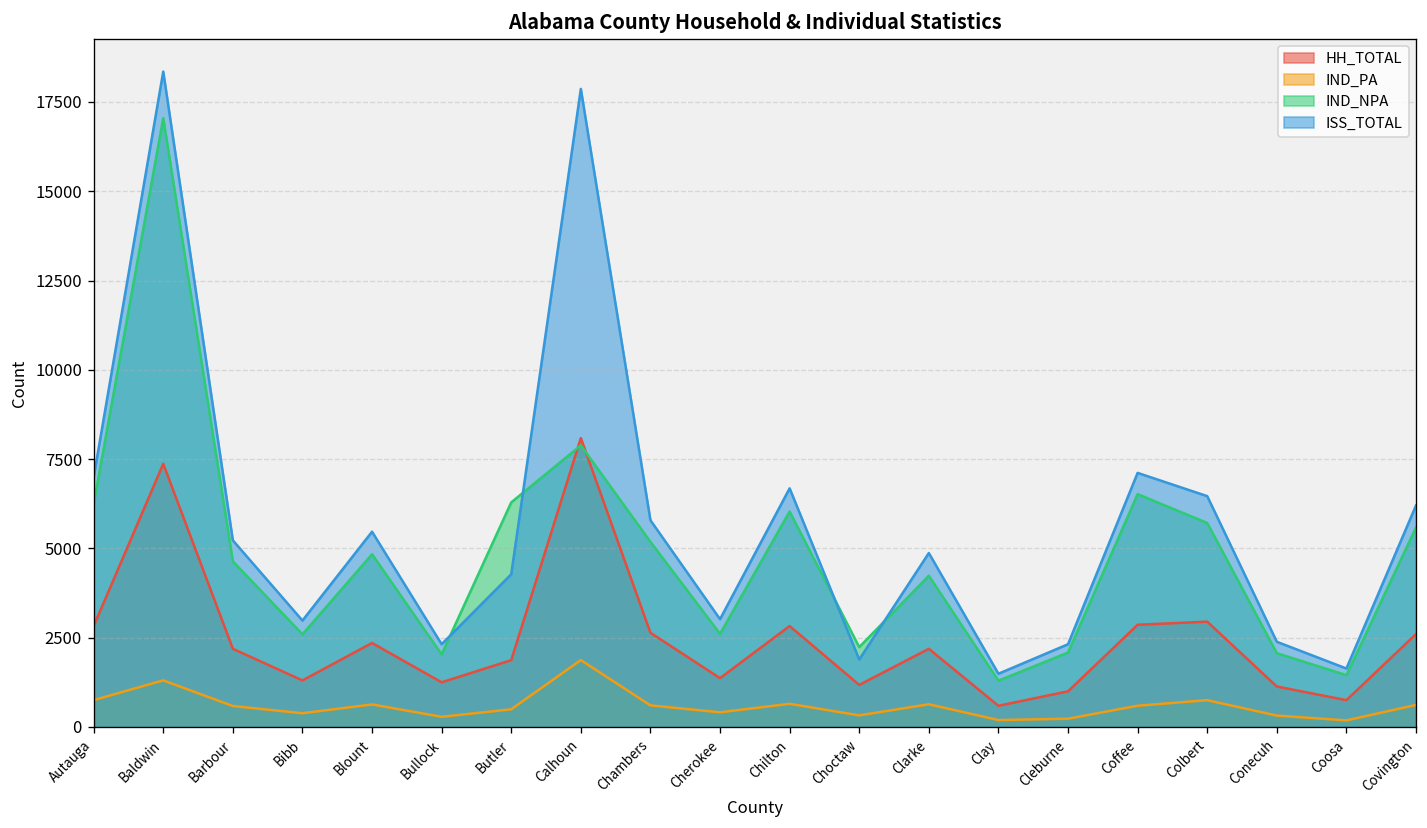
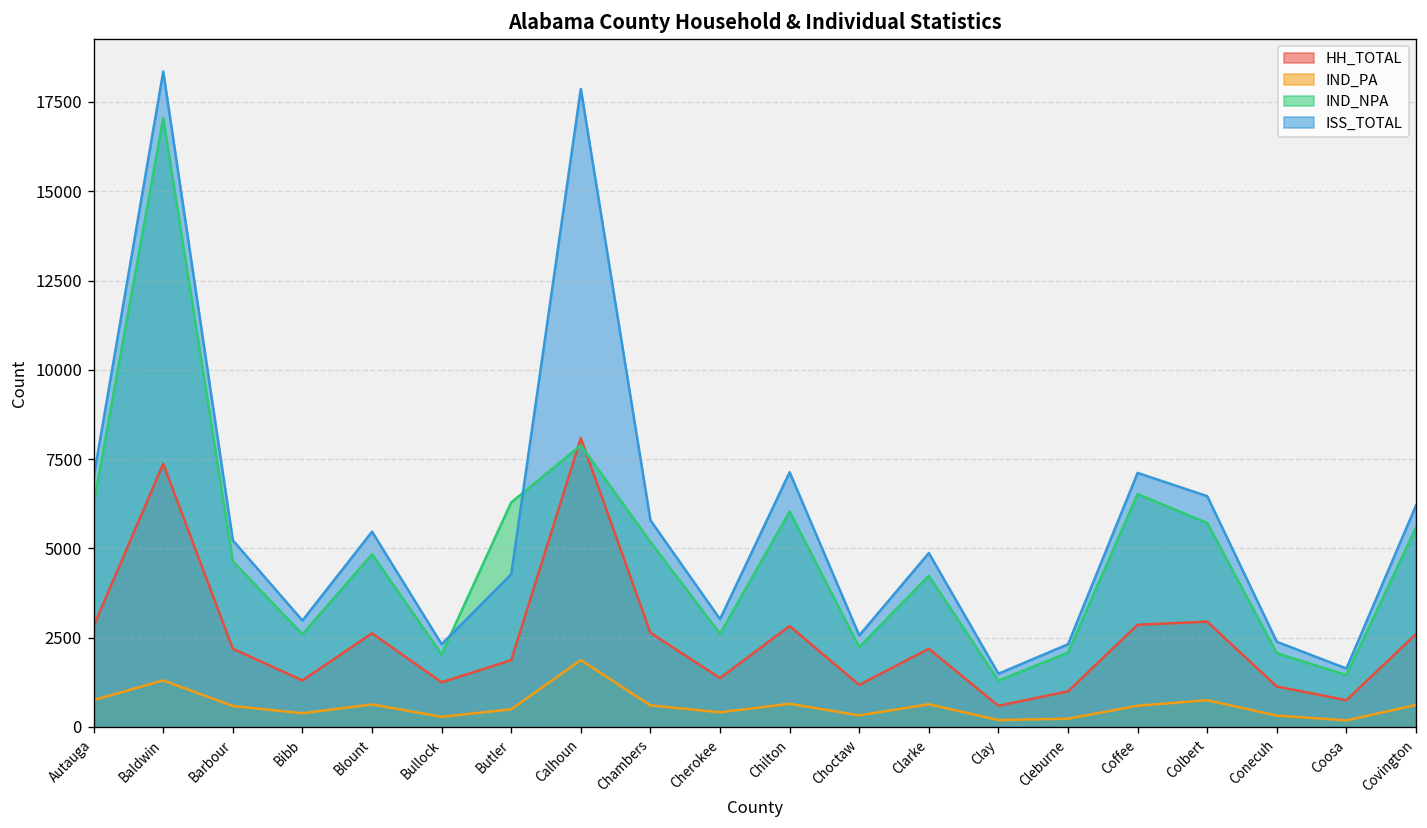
  {
    "HH_TOTAL": {
      "Autauga": 2800,
      "Baldwin": 7400,
      "Barbour": 2200,
      "Bibb": 1300,
-     "Blount": 2400,
+     "Blount": 2600,
      "Bullock": 1300,
      "Butler": 1900,
      "Calhoun": 8100,
      "Chambers": 2600,
      "Cherokee": 1400,
      "Chilton": 2800,
      "Choctaw": 1200,
      "Clarke": 2200,
      "Clay": 600,
      "Cleburne": 1000,
      "Coffee": 2900,
      "Colbert": 3000,
      "Conecuh": 1100,
      "Coosa": 800,
      "Covington": 2600
    },
    "IND_PA": {
      "Autauga": 800,
      "Baldwin": 1300,
      "Barbour": 600,
      "Bibb": 400,
      "Blount": 600,
      "Bullock": 300,
      "Butler": 500,
      "Calhoun": 1900,
      "Chambers": 600,
      "Cherokee": 400,
      "Chilton": 600,
      "Choctaw": 300,
      "Clarke": 600,
      "Clay": 200,
      "Cleburne": 200,
      "Coffee": 600,
      "Colbert": 800,
      "Conecuh": 300,
      "Coosa": 200,
      "Covington": 600
    },
    "IND_NPA": {
      "Autauga": 6200,
      "Baldwin": 17000,
      "Barbour": 4600,
      "Bibb": 2600,
      "Blount": 4800,
      "Bullock": 2000,
      "Butler": 6300,
      "Calhoun": 7900,
      "Chambers": 5200,
      "Cherokee": 2600,
      "Chilton": 6000,
      "Choctaw": 2200,
      "Clarke": 4200,
      "Clay": 1300,
      "Cleburne": 2100,
      "Coffee": 6500,
      "Colbert": 5700,
      "Conecuh": 2100,
      "Coosa": 1500,
      "Covington": 5600
    },
    "ISS_TOTAL": {
      "Autauga": 7000,
      "Baldwin": 18400,
      "Barbour": 5200,
      "Bibb": 3000,
      "Blount": 5500,
      "Bullock": 2300,
      "Butler": 4300,
      "Calhoun": 17900,
      "Chambers": 5800,
      "Cherokee": 3000,
-     "Chilton": 6700,
-     "Choctaw": 1900,
+     "Chilton": 7100,
+     "Choctaw": 2600,
      "Clarke": 4900,
      "Clay": 1500,
      "Cleburne": 2300,
      "Coffee": 7100,
      "Colbert": 6500,
      "Conecuh": 2400,
      "Coosa": 1600,
      "Covington": 6200
    }
  }
